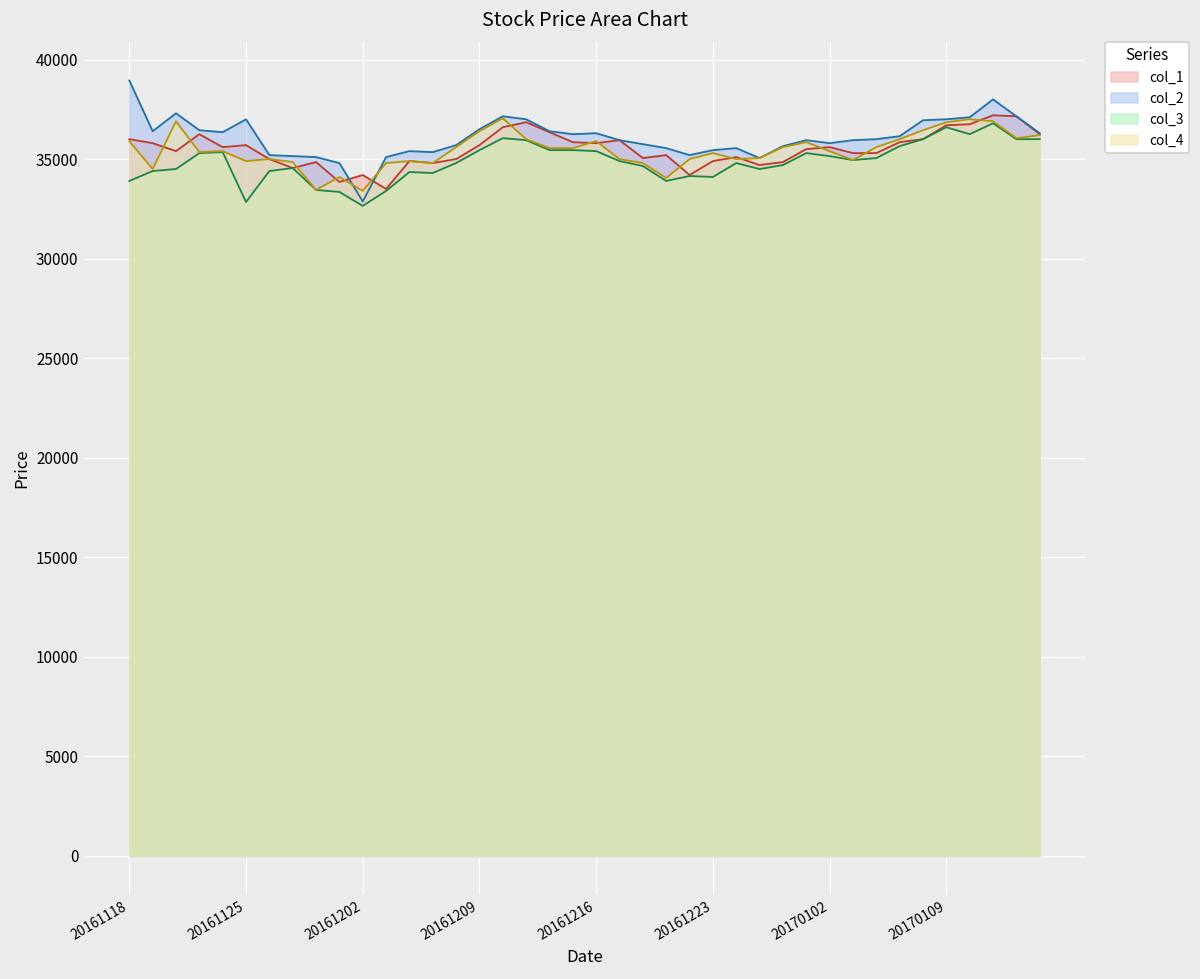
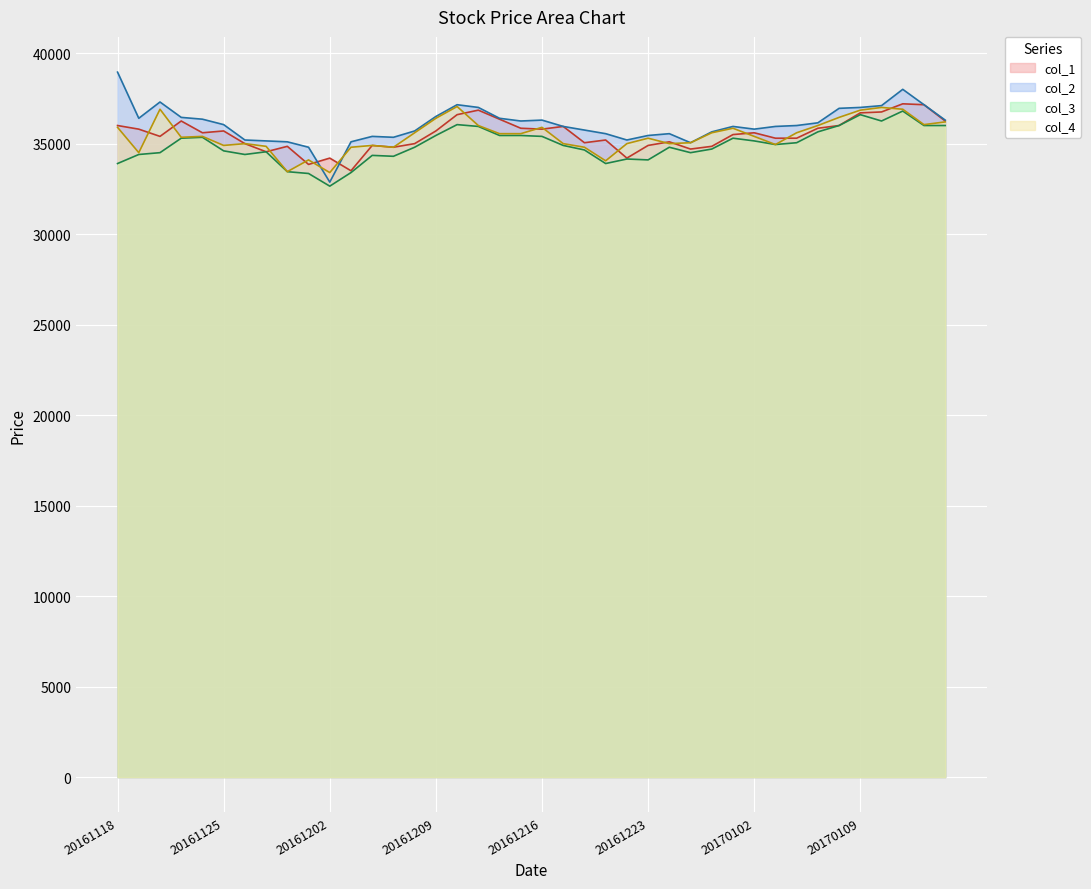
  {
    "col_2": {
      "20161118": 39000,
-     "20161125": 37000,
+     "20161125": 36100,
      "20161202": 32900,
      "20161216": 36300,
      "20161223": 35500,
      "20170102": 35800,
      "20170109": 37000
    },
    "col_3": {
      "20161118": 33900,
-     "20161125": 32800,
+     "20161125": 34600,
      "20161202": 32700,
      "20161209": 35500,
      "20161216": 35400,
      "20161223": 34100,
      "20170102": 35200
    }
  }
